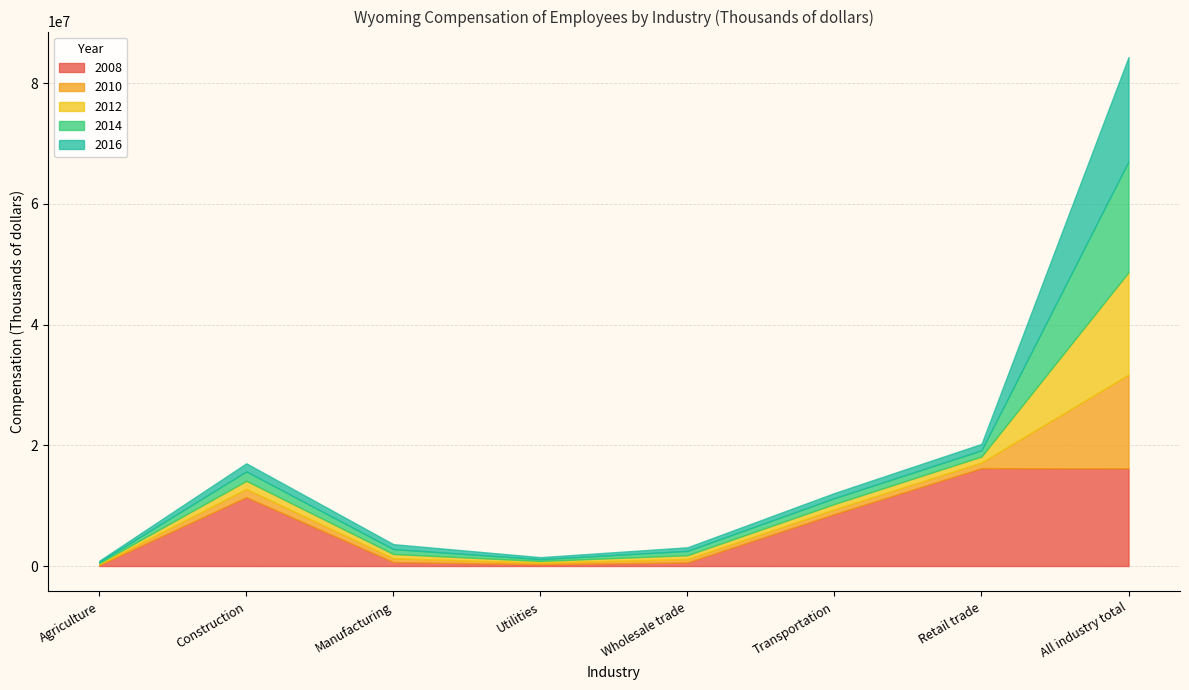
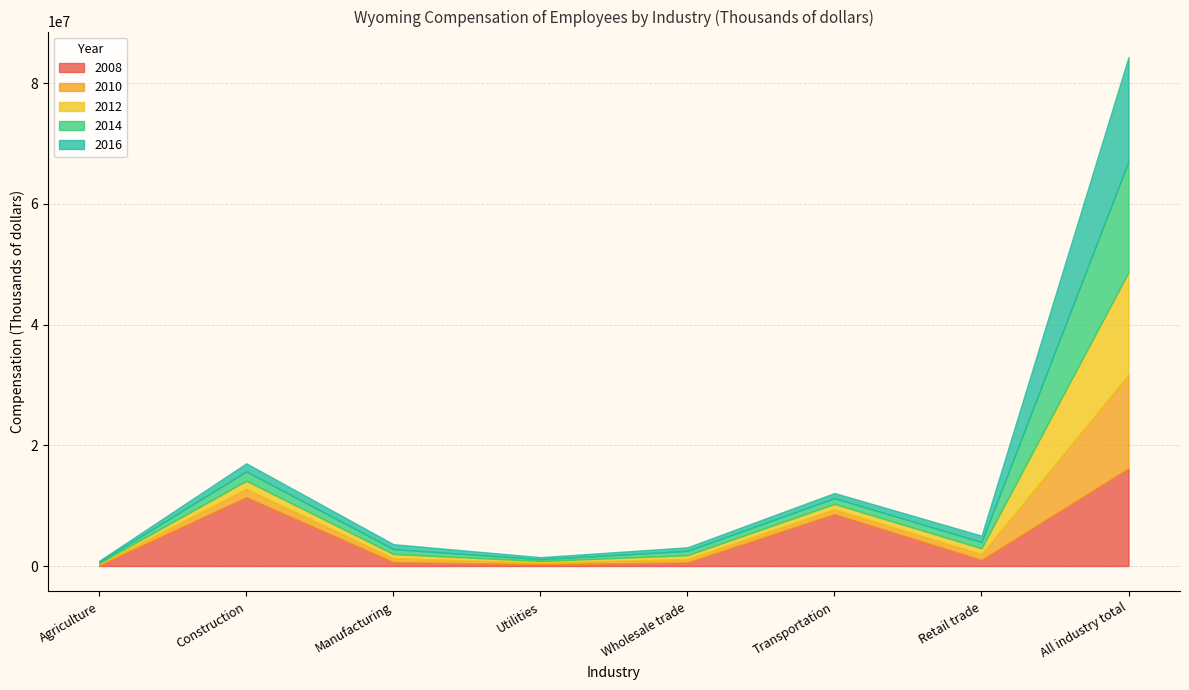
  {
    "2008": {
      "Construction": 11000000,
      "Manufacturing": 1000000,
      "Wholesale trade": 1000000,
      "Transportation": 9000000,
-     "Retail trade": 16000000,
+     "Retail trade": 1000000,
      "All industry total": 16000000
    }
  }
